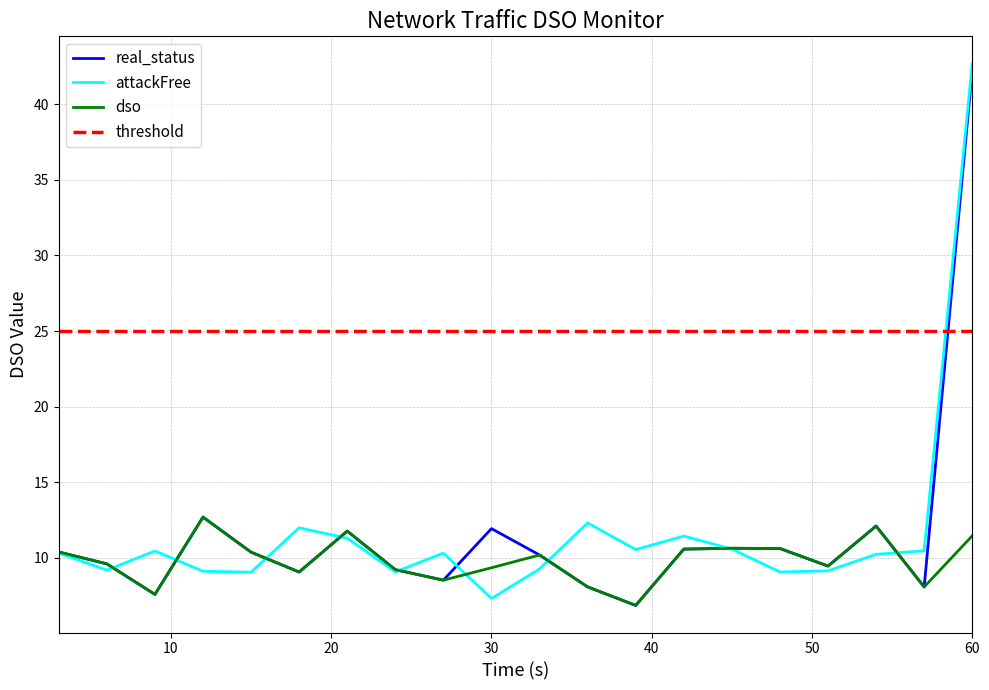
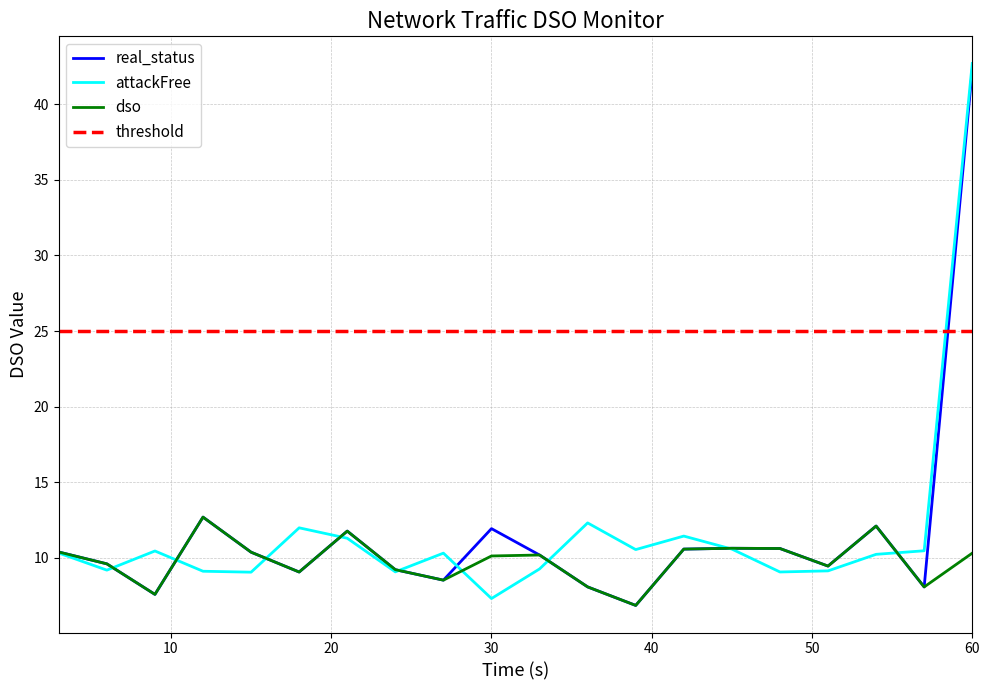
  {
    "real_status": {
      "30": 11.9,
      "60": 42.3
    },
    "attackFree": {
      "30": 7.3,
      "60": 42.7
    },
    "dso": {
-     "30": 9.3,
-     "60": 11.5
+     "30": 10.1,
+     "60": 10.3
    },
    "threshold": {
      "30": 25.0,
      "60": 25.0
    }
  }
